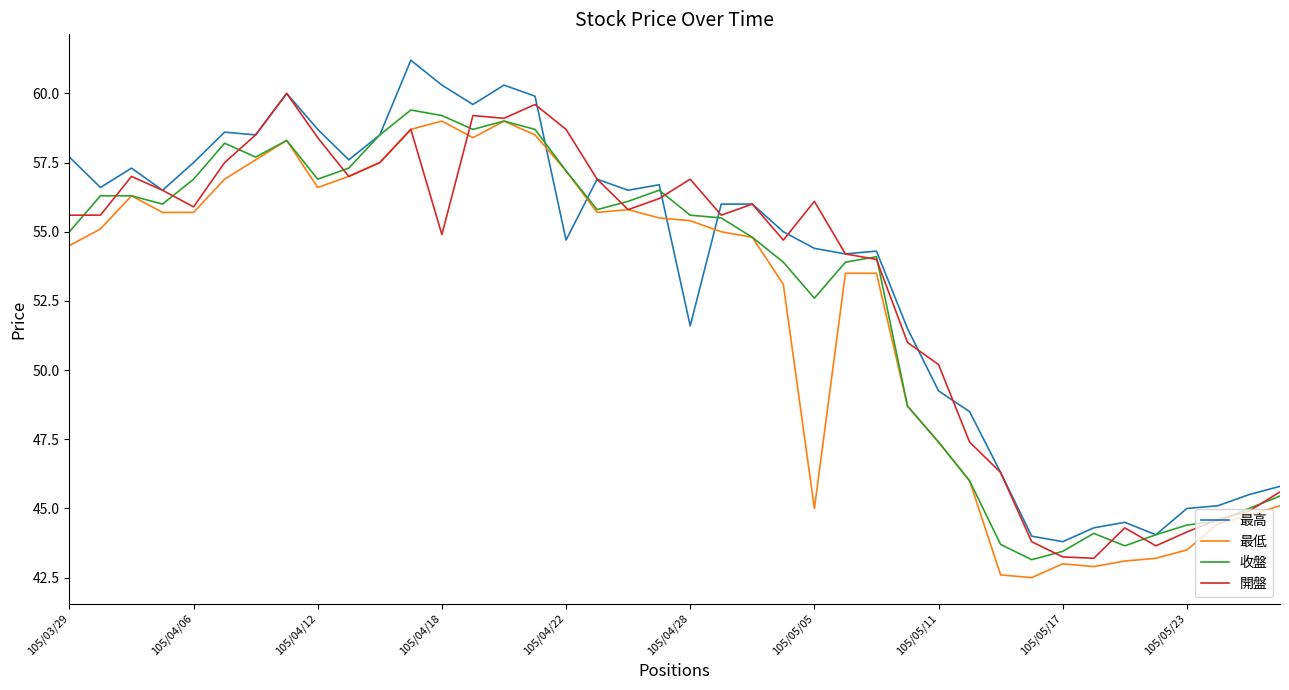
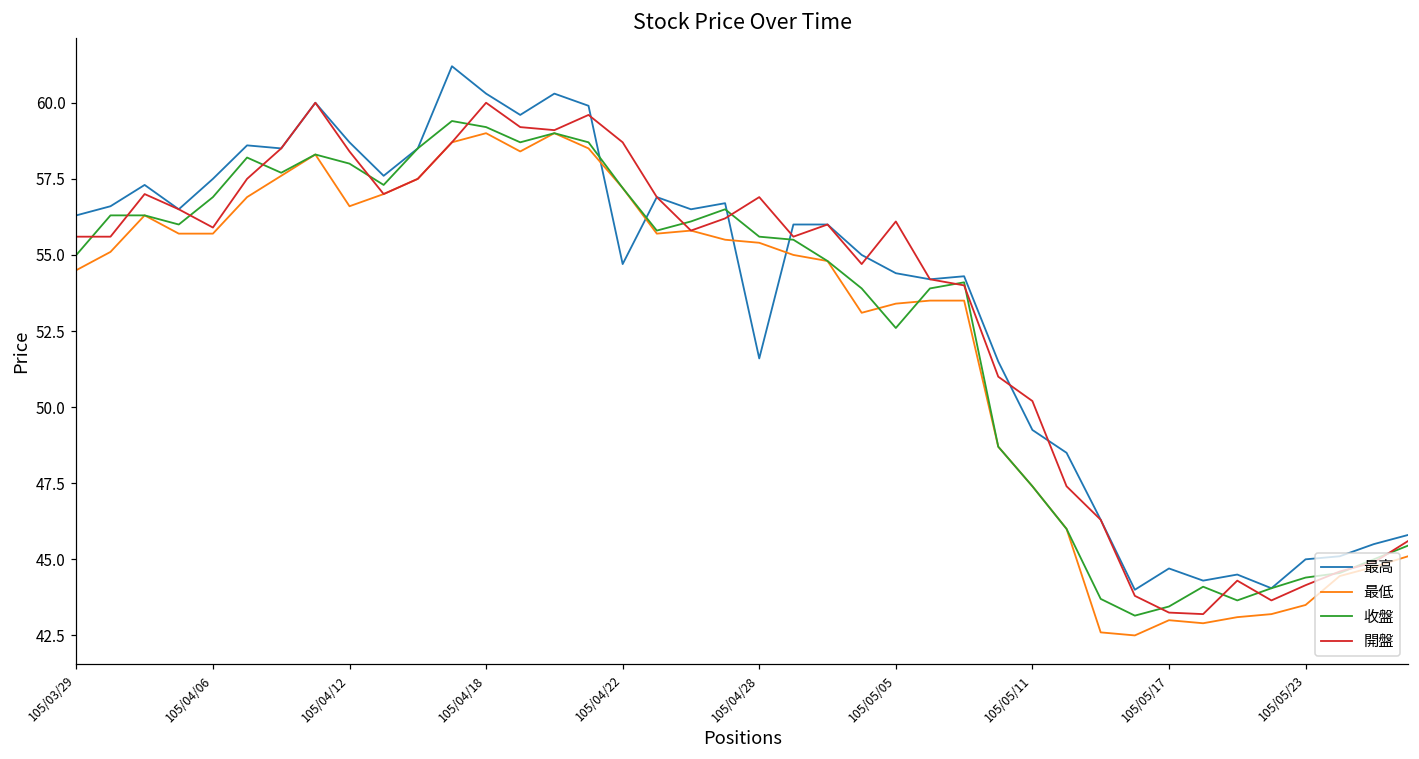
  {
    "最高": {
-     "105/03/29": 57.7,
+     "105/03/29": 56.3,
      "105/04/06": 57.5,
      "105/04/12": 58.7,
      "105/04/18": 60.3,
      "105/04/22": 54.7,
      "105/04/28": 51.6,
      "105/05/05": 54.4,
      "105/05/11": 49.3,
-     "105/05/17": 43.8,
+     "105/05/17": 44.7,
      "105/05/23": 45.0
    },
    "最低": {
      "105/03/29": 54.5,
      "105/04/06": 55.7,
      "105/04/12": 56.6,
      "105/04/18": 59.0,
      "105/04/28": 55.4,
-     "105/05/05": 45.0,
+     "105/05/05": 53.4,
      "105/05/17": 43.0,
      "105/05/23": 43.5
    },
    "收盤": {
      "105/03/29": 55.0,
      "105/04/06": 56.9,
-     "105/04/12": 56.9,
+     "105/04/12": 58.0,
      "105/04/18": 59.2,
      "105/04/28": 55.6,
      "105/05/05": 52.6,
      "105/05/17": 43.5,
      "105/05/23": 44.4
    },
    "開盤": {
      "105/03/29": 55.6,
      "105/04/06": 55.9,
      "105/04/12": 58.4,
-     "105/04/18": 54.9,
+     "105/04/18": 60.0,
      "105/04/22": 58.7,
      "105/04/28": 56.9,
      "105/05/05": 56.1,
      "105/05/11": 50.2,
      "105/05/17": 43.3,
      "105/05/23": 44.2
    }
  }
